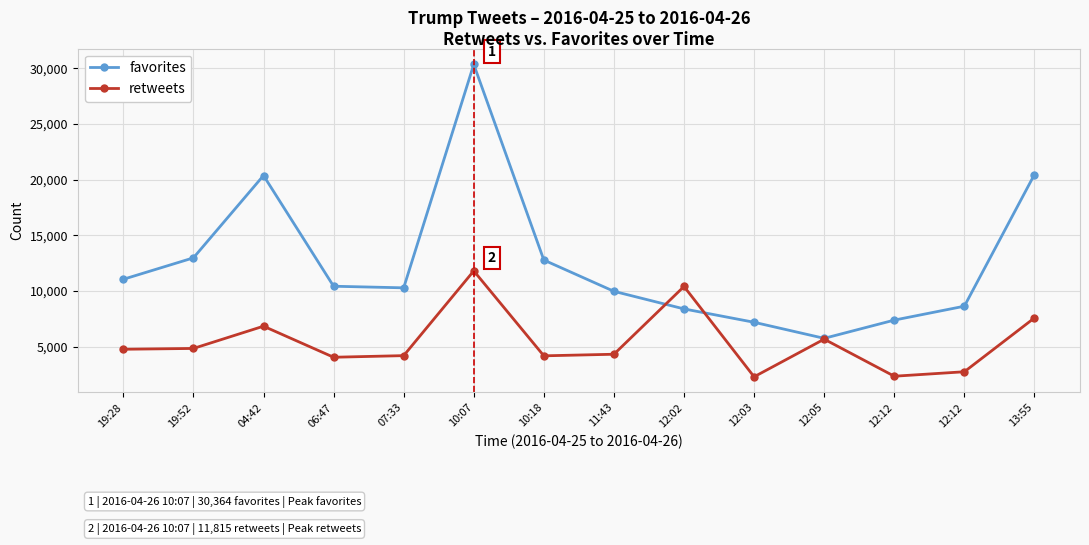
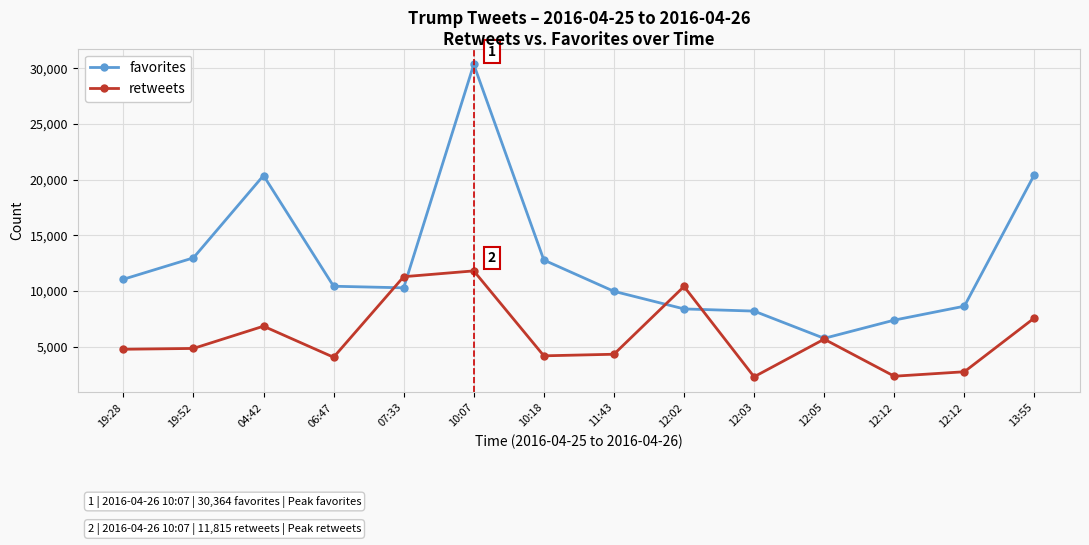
  {
    "favorites": {
      "19:28": "11,100",
      "19:52": "13,000",
      "04:42": "20,400",
      "06:47": "10,400",
      "07:33": "10,300",
      "10:18": "12,800",
      "11:43": "10,000",
      "12:02": "8,400",
-     "12:03": "7,200",
+     "12:03": "8,200",
      "13:55": "20,500"
    },
    "retweets": {
      "19:28": "4,800",
      "19:52": "4,800",
      "04:42": "6,800",
      "06:47": "4,100",
-     "07:33": "4,200",
+     "07:33": "11,300",
      "10:18": "4,200",
      "11:43": "4,300",
      "12:02": "10,400",
      "12:03": "2,300",
      "13:55": "7,600"
    }
  }
